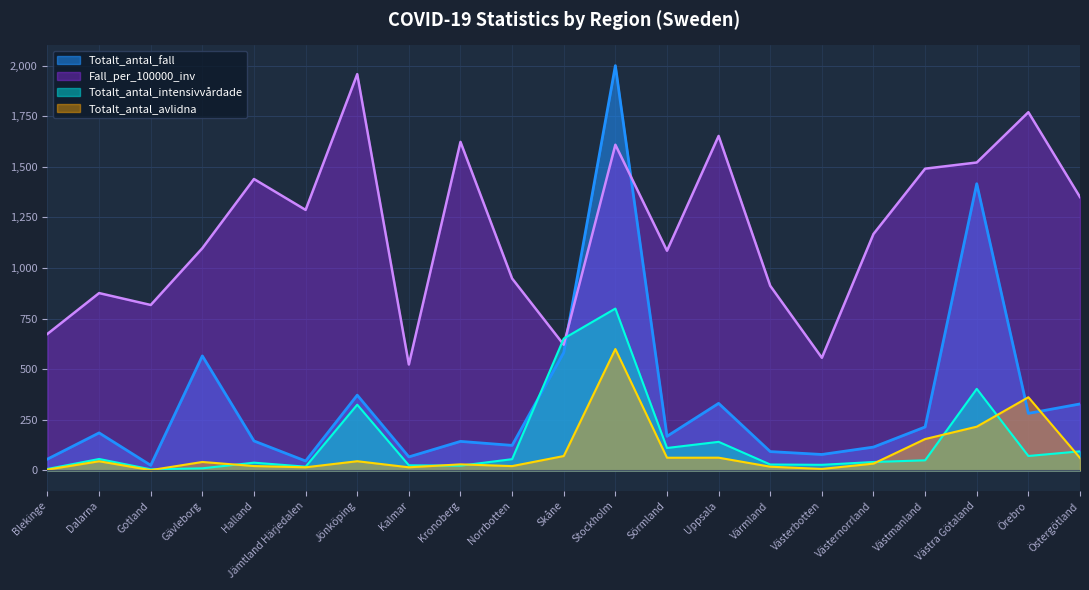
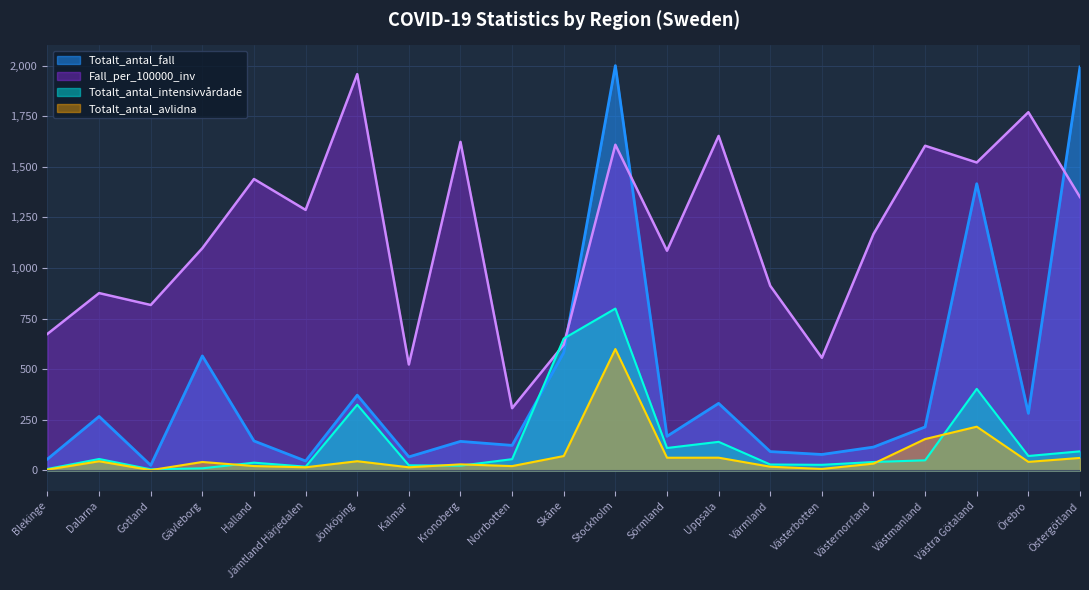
  {
    "Totalt_antal_fall": {
      "Blekinge": "60",
-     "Dalarna": "190",
+     "Dalarna": "270",
      "Gotland": "30",
      "Gävleborg": "570",
      "Halland": "150",
      "Jämtland Härjedalen": "50",
      "Jönköping": "370",
      "Kalmar": "70",
      "Kronoberg": "140",
      "Norrbotten": "120",
      "Skåne": "580",
      "Stockholm": "2,000",
      "Sörmland": "170",
      "Uppsala": "330",
      "Värmland": "90",
      "Västerbotten": "80",
      "Västernorrland": "120",
      "Västmanland": "220",
      "Västra Götaland": "1,420",
      "Örebro": "280",
-     "Östergötland": "330"
+     "Östergötland": "1,990"
    },
    "Fall_per_100000_inv": {
      "Blekinge": "670",
      "Dalarna": "880",
      "Gotland": "820",
      "Gävleborg": "1,100",
      "Halland": "1,440",
      "Jämtland Härjedalen": "1,290",
      "Jönköping": "1,960",
      "Kalmar": "520",
      "Kronoberg": "1,620",
-     "Norrbotten": "950",
+     "Norrbotten": "310",
      "Skåne": "620",
      "Stockholm": "1,610",
      "Sörmland": "1,090",
      "Uppsala": "1,650",
      "Värmland": "910",
      "Västerbotten": "560",
      "Västernorrland": "1,170",
-     "Västmanland": "1,490",
+     "Västmanland": "1,600",
      "Västra Götaland": "1,520",
      "Örebro": "1,770",
      "Östergötland": "1,350"
    },
    "Totalt_antal_intensivvårdade": {
      "Gävleborg": "10",
      "Halland": "40",
      "Jönköping": "330",
      "Norrbotten": "60",
      "Skåne": "650",
      "Stockholm": "800",
      "Sörmland": "110",
      "Uppsala": "140",
      "Västerbotten": "30",
      "Västmanland": "50",
      "Västra Götaland": "400",
      "Örebro": "70",
      "Östergötland": "90"
    },
    "Totalt_antal_avlidna": {
      "Gävleborg": "40",
      "Halland": "20",
      "Jönköping": "50",
      "Norrbotten": "20",
      "Skåne": "70",
      "Stockholm": "600",
      "Sörmland": "60",
      "Uppsala": "60",
      "Västerbotten": "10",
      "Västmanland": "160",
      "Västra Götaland": "220",
-     "Örebro": "360",
+     "Örebro": "40",
      "Östergötland": "60"
    }
  }
